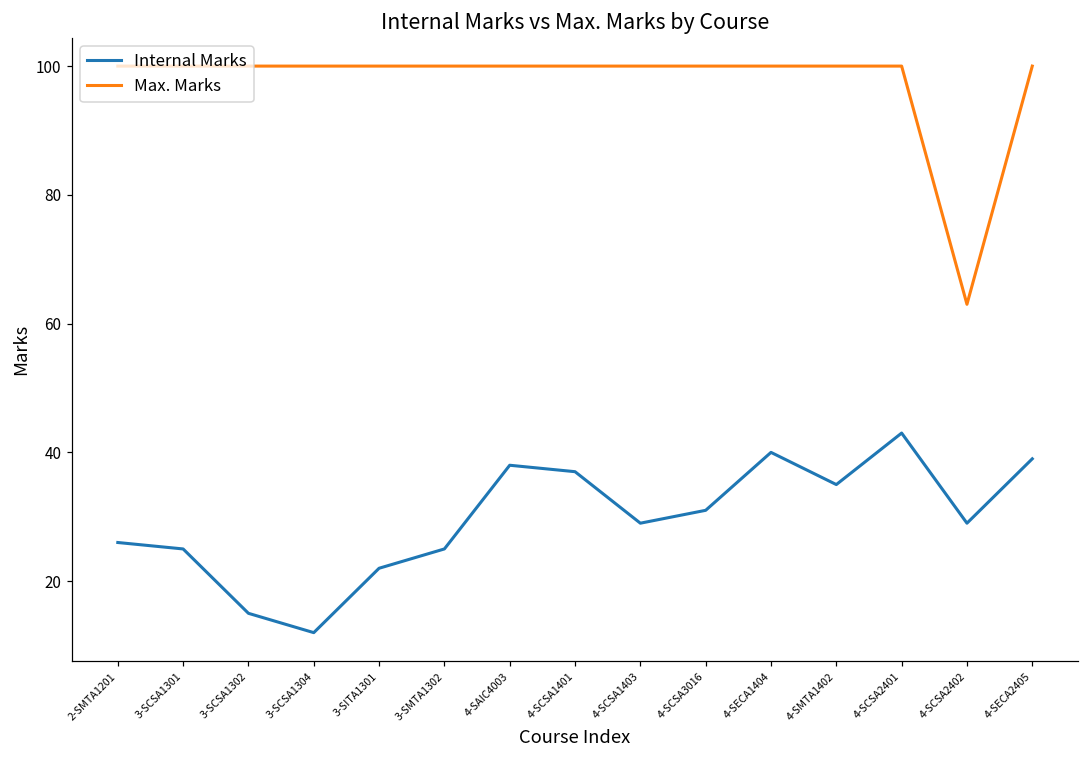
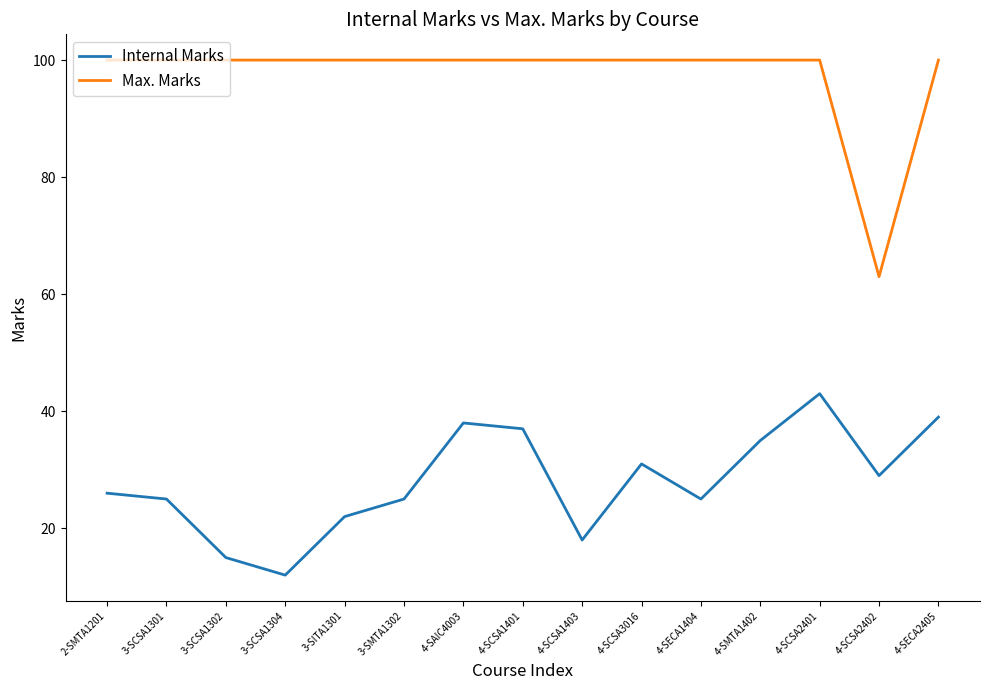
  {
    "Internal Marks": {
      "2-SMTA1201": 26,
      "3-SCSA1301": 25,
      "3-SCSA1302": 15,
      "3-SCSA1304": 12,
      "3-SITA1301": 22,
      "3-SMTA1302": 25,
      "4-SAIC4003": 38,
      "4-SCSA1401": 37,
-     "4-SCSA1403": 29,
+     "4-SCSA1403": 18,
      "4-SCSA3016": 31,
-     "4-SECA1404": 40,
+     "4-SECA1404": 25,
      "4-SMTA1402": 35,
      "4-SCSA2401": 43,
      "4-SCSA2402": 29,
      "4-SECA2405": 39
    },
    "Max. Marks": {
      "3-SCSA1304": 100,
      "3-SITA1301": 100,
      "3-SMTA1302": 100,
      "4-SAIC4003": 100,
      "4-SCSA1401": 100,
      "4-SCSA1403": 100,
      "4-SCSA3016": 100,
      "4-SECA1404": 100,
      "4-SMTA1402": 100,
      "4-SCSA2401": 100,
      "4-SCSA2402": 63,
      "4-SECA2405": 100
    }
  }
